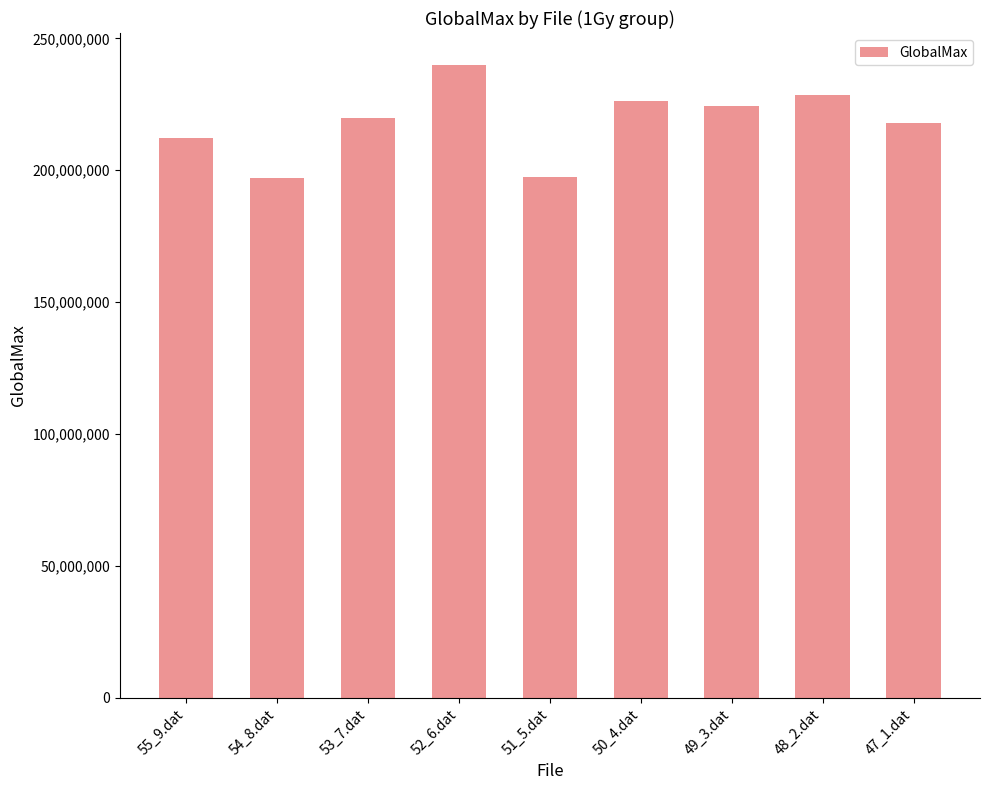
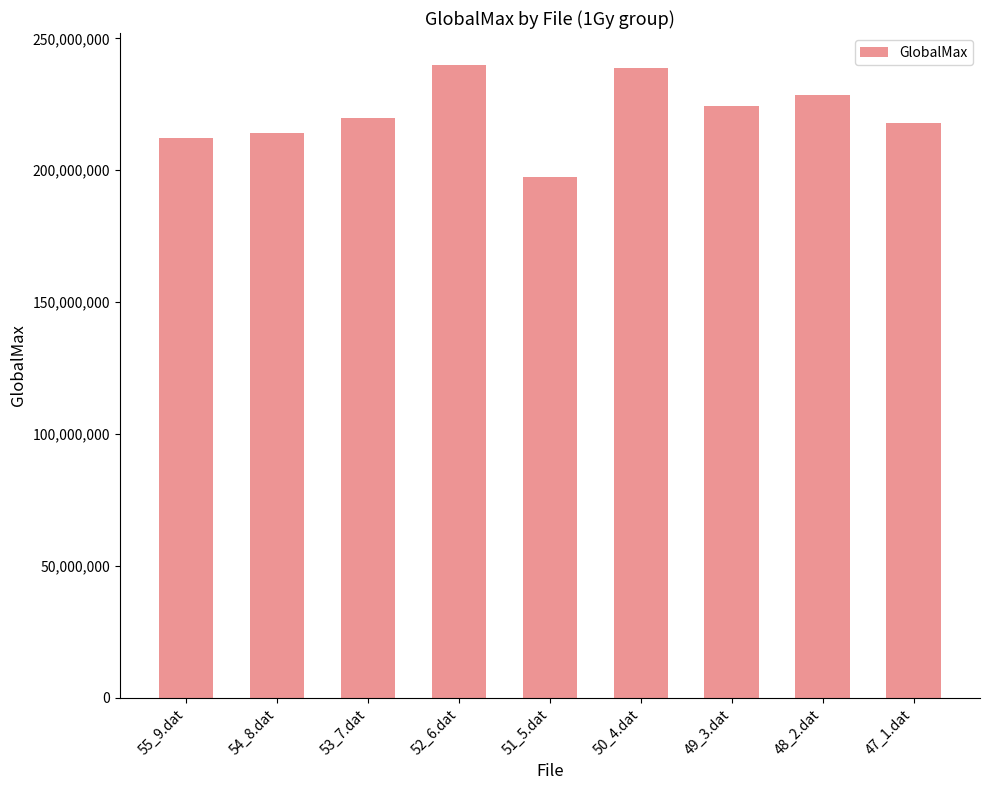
  {
    "55_9.dat": "212,000,000",
-   "54_8.dat": "197,000,000",
+   "54_8.dat": "214,000,000",
    "53_7.dat": "220,000,000",
    "52_6.dat": "240,000,000",
    "51_5.dat": "198,000,000",
-   "50_4.dat": "226,000,000",
+   "50_4.dat": "239,000,000",
    "49_3.dat": "224,000,000",
    "48_2.dat": "228,000,000",
    "47_1.dat": "218,000,000"
  }
